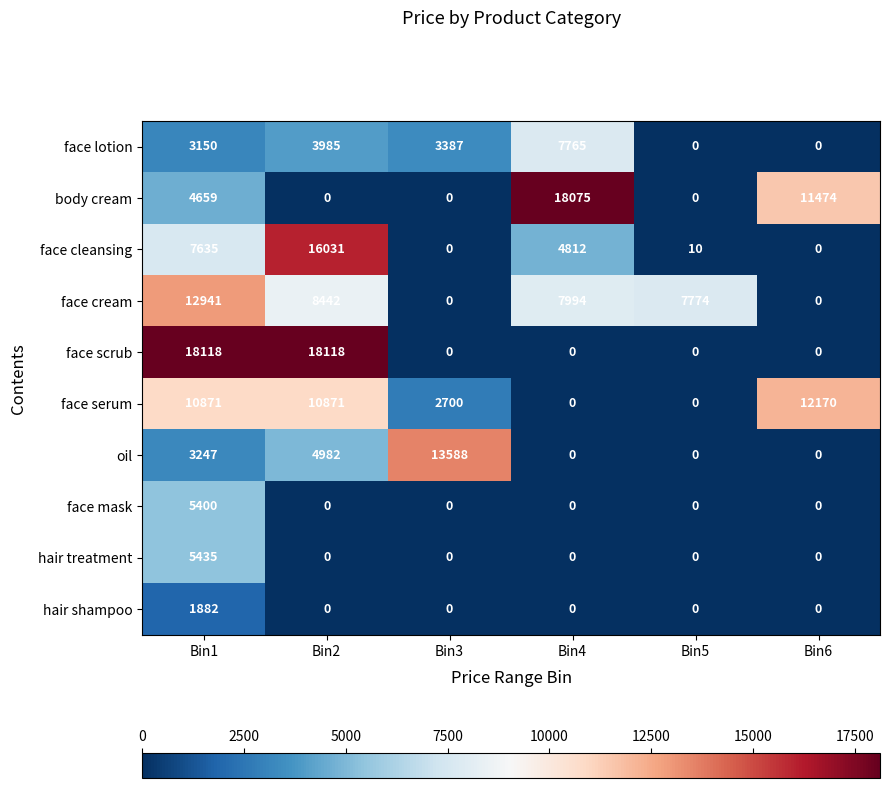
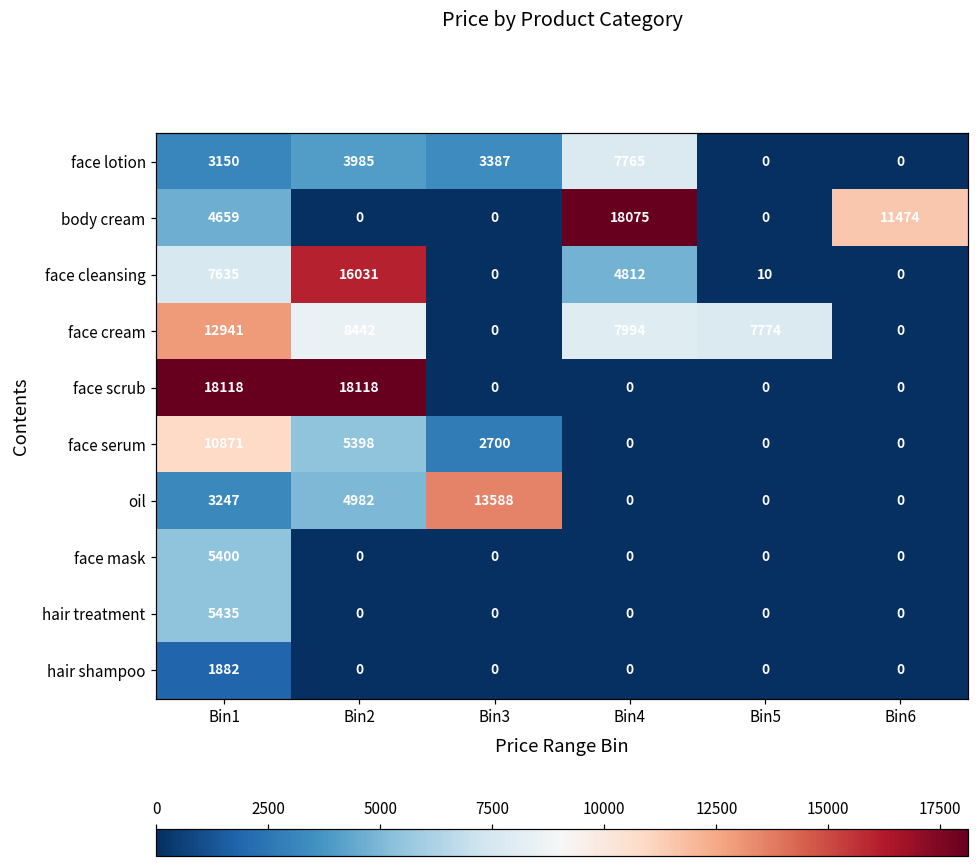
  {
    "face lotion": {
      "Bin1": 3150,
      "Bin2": 3985,
      "Bin3": 3387,
      "Bin5": 0,
      "Bin6": 0
    },
    "body cream": {
      "Bin1": 4659,
      "Bin2": 0,
      "Bin3": 0,
      "Bin4": 18075,
      "Bin5": 0,
      "Bin6": 11474
    },
    "face cleansing": {
      "Bin2": 16031,
      "Bin3": 0,
      "Bin4": 4812,
      "Bin5": 10,
      "Bin6": 0
    },
    "face cream": {
      "Bin1": 12941,
      "Bin3": 0,
      "Bin6": 0
    },
    "face scrub": {
      "Bin1": 18118,
      "Bin2": 18118,
      "Bin3": 0,
      "Bin4": 0,
      "Bin5": 0,
      "Bin6": 0
    },
    "face serum": {
      "Bin1": 10871,
-     "Bin2": 10871,
+     "Bin2": 5398,
      "Bin3": 2700,
      "Bin4": 0,
      "Bin5": 0,
-     "Bin6": 12170
+     "Bin6": 0
    },
    "oil": {
      "Bin1": 3247,
      "Bin2": 4982,
      "Bin3": 13588,
      "Bin4": 0,
      "Bin5": 0,
      "Bin6": 0
    },
    "face mask": {
      "Bin1": 5400,
      "Bin2": 0,
      "Bin3": 0,
      "Bin4": 0,
      "Bin5": 0,
      "Bin6": 0
    },
    "hair treatment": {
      "Bin1": 5435,
      "Bin2": 0,
      "Bin3": 0,
      "Bin4": 0,
      "Bin5": 0,
      "Bin6": 0
    },
    "hair shampoo": {
      "Bin1": 1882,
      "Bin2": 0,
      "Bin3": 0,
      "Bin4": 0,
      "Bin5": 0,
      "Bin6": 0
    }
  }
